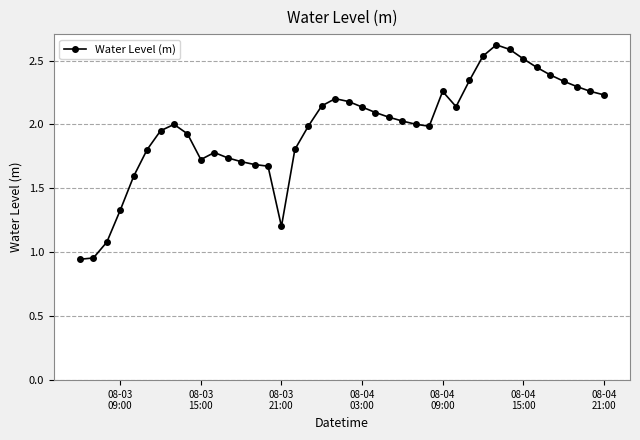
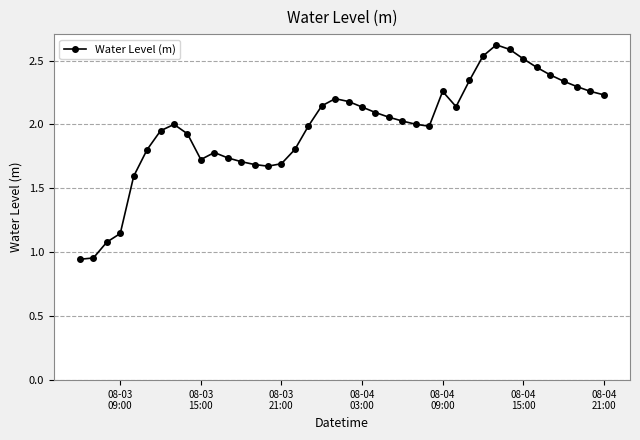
  {
-   "08-03 09:00": 1.33,
+   "08-03 09:00": 1.15,
    "08-03 15:00": 1.73,
-   "08-03 21:00": 1.20,
+   "08-03 21:00": 1.69,
    "08-04 03:00": 2.14,
    "08-04 09:00": 2.26,
    "08-04 15:00": 2.51,
    "08-04 21:00": 2.23
  }
